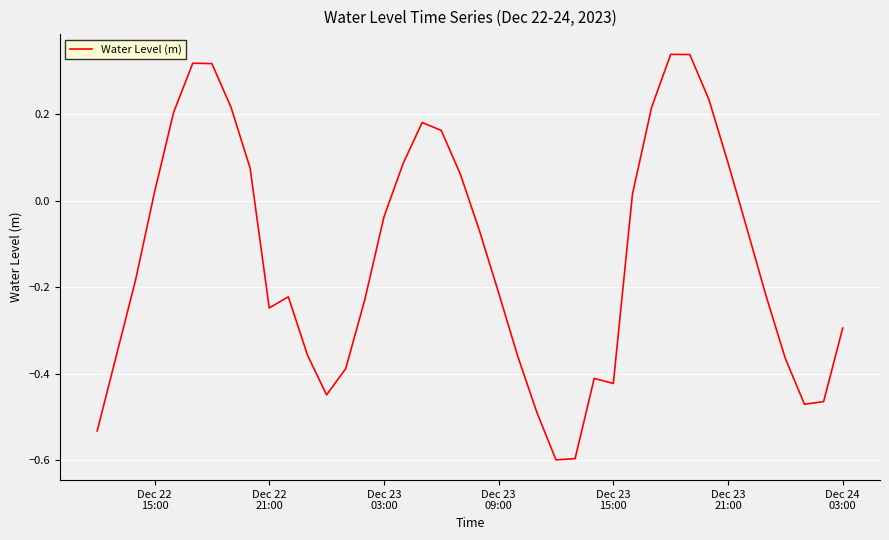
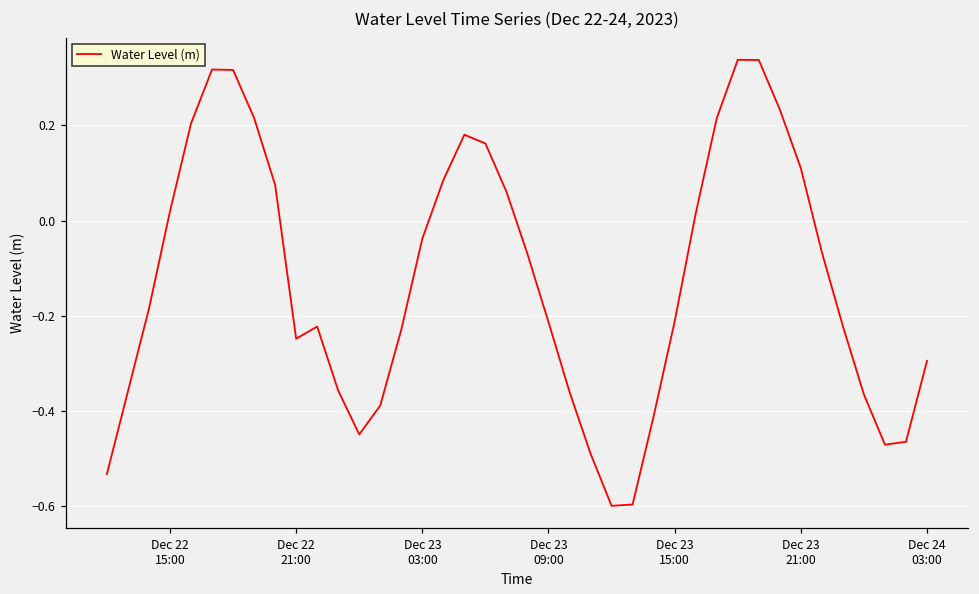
  {
    "Dec 22 15:00": 0.02,
    "Dec 22 21:00": -0.25,
    "Dec 23 03:00": -0.04,
    "Dec 23 09:00": -0.21,
-   "Dec 23 15:00": -0.42,
-   "Dec 23 21:00": 0.09,
+   "Dec 23 15:00": -0.21,
+   "Dec 23 21:00": 0.11,
    "Dec 24 03:00": -0.29
  }
